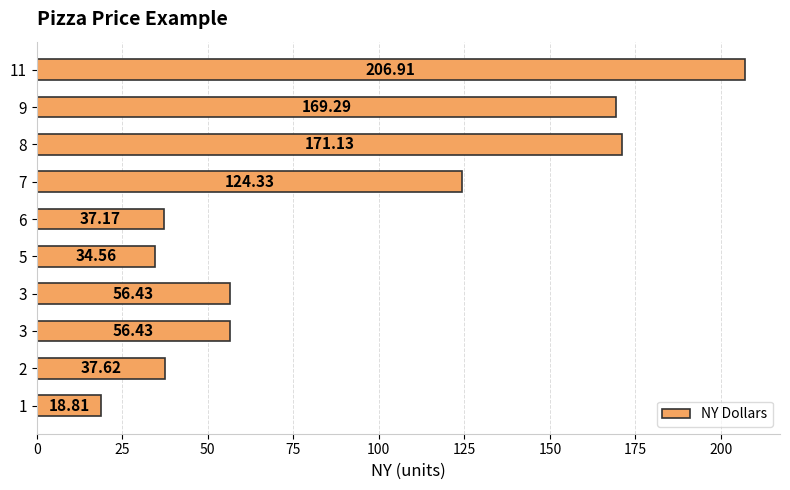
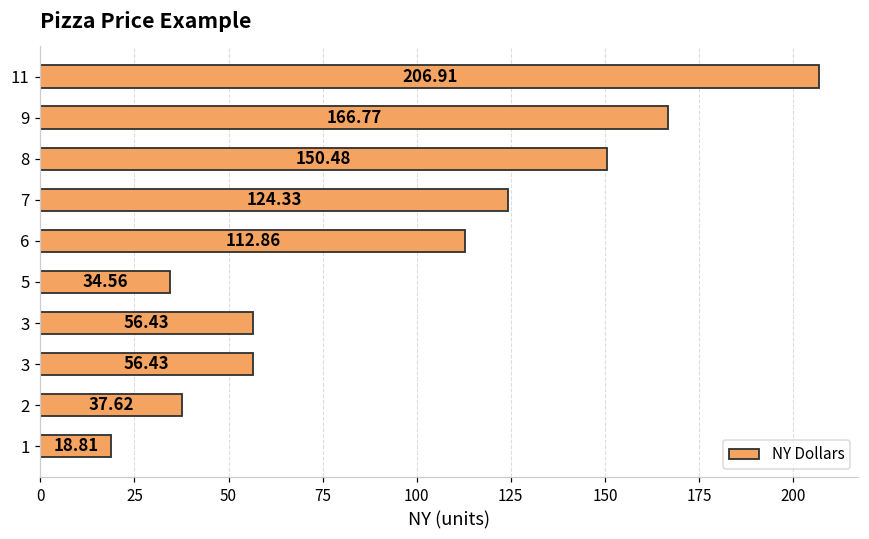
  {
    "11": 206.91,
-   "9": 169.29,
-   "8": 171.13,
+   "9": 166.77,
+   "8": 150.48,
    "7": 124.33,
-   "6": 37.17,
+   "6": 112.86,
    "5": 34.56,
    "2": 37.62,
    "1": 18.81
  }
